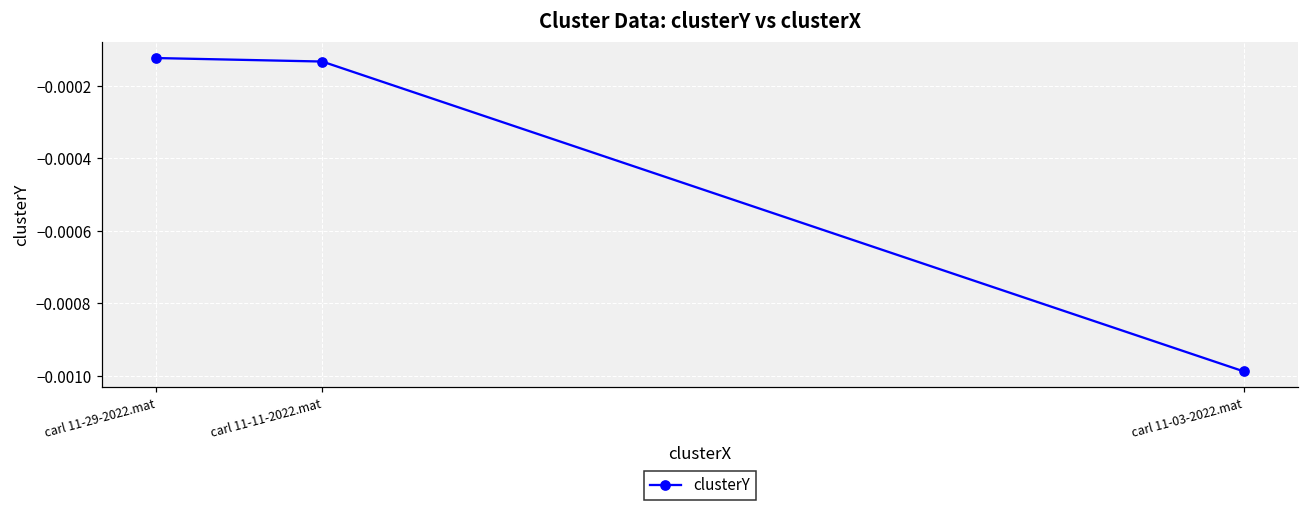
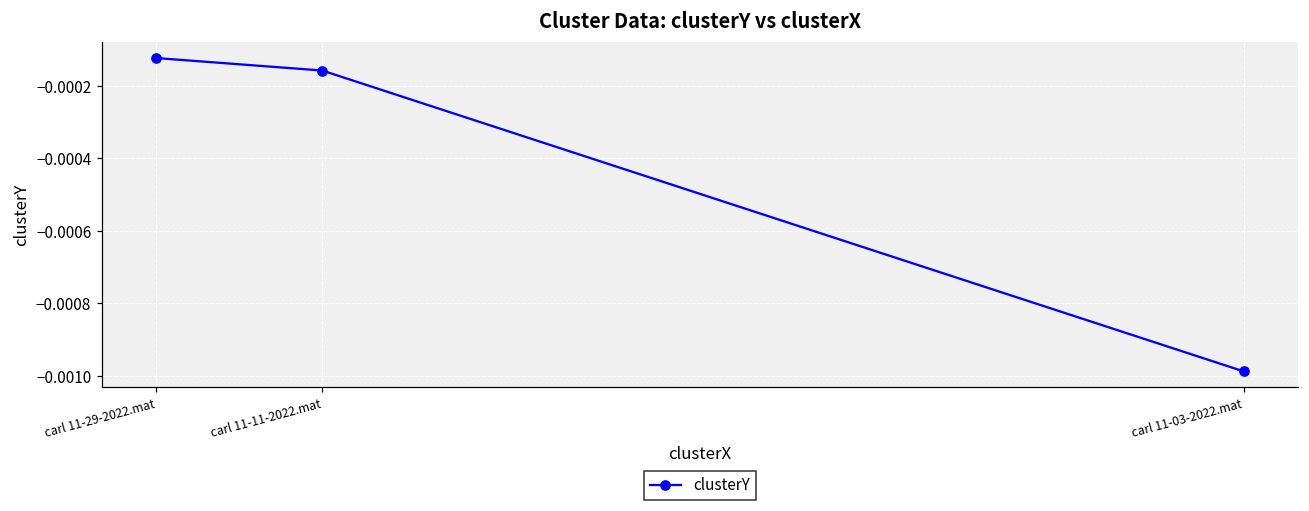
  {
    "carl 11-29-2022.mat": -0.00012,
-   "carl 11-11-2022.mat": -0.00013,
+   "carl 11-11-2022.mat": -0.00016,
    "carl 11-03-2022.mat": -0.00099
  }
